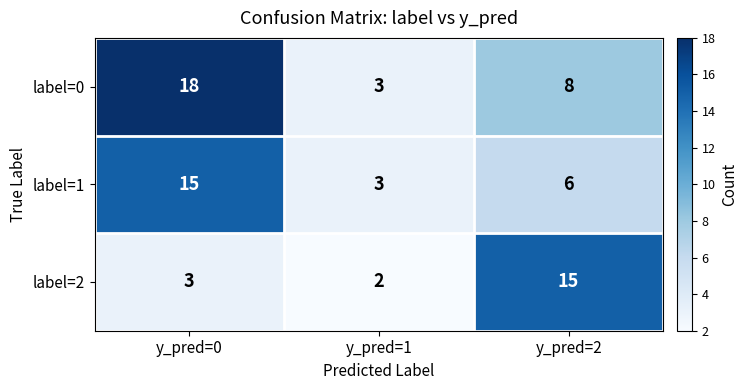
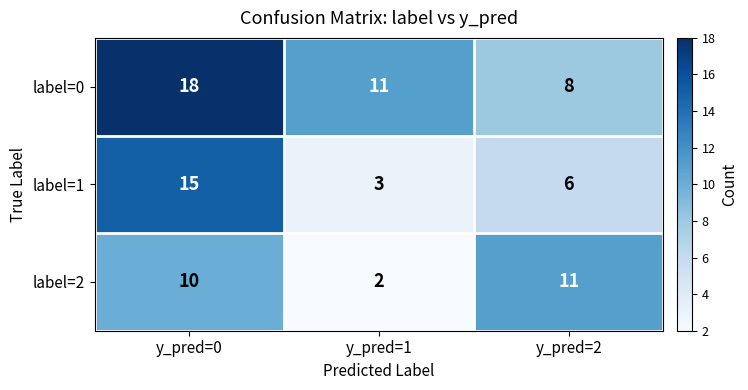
  {
    "label=0": {
      "y_pred=0": 18,
-     "y_pred=1": 3,
+     "y_pred=1": 11,
      "y_pred=2": 8
    },
    "label=1": {
      "y_pred=0": 15,
      "y_pred=1": 3,
      "y_pred=2": 6
    },
    "label=2": {
-     "y_pred=0": 3,
+     "y_pred=0": 10,
      "y_pred=1": 2,
-     "y_pred=2": 15
+     "y_pred=2": 11
    }
  }
